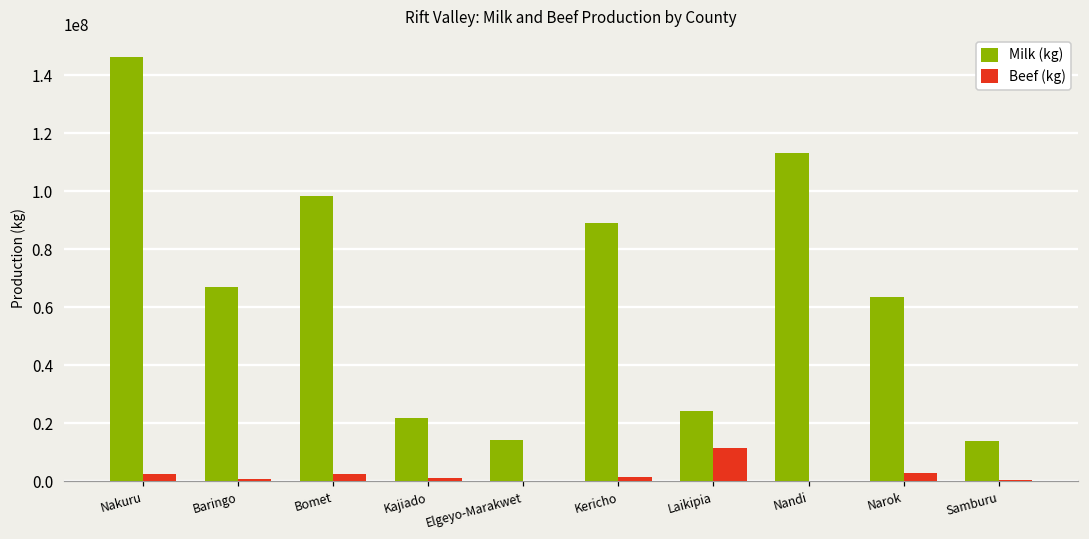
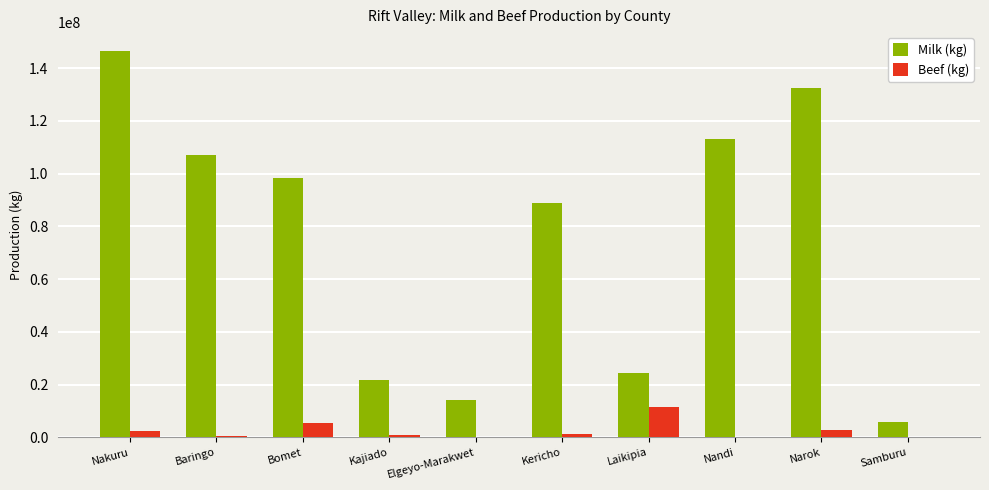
  {
    "Milk (kg)": {
      "Nakuru": 146000000,
-     "Baringo": 67000000,
+     "Baringo": 107000000,
      "Bomet": 98000000,
      "Kajiado": 22000000,
      "Elgeyo-Marakwet": 14000000,
      "Kericho": 89000000,
      "Laikipia": 24000000,
      "Nandi": 113000000,
-     "Narok": 64000000,
-     "Samburu": 14000000
+     "Narok": 132000000,
+     "Samburu": 6000000
    },
    "Beef (kg)": {
      "Nakuru": 2000000,
-     "Bomet": 2000000,
+     "Bomet": 6000000,
      "Kajiado": 1000000,
      "Kericho": 1000000,
      "Laikipia": 12000000,
      "Narok": 3000000
    }
  }
